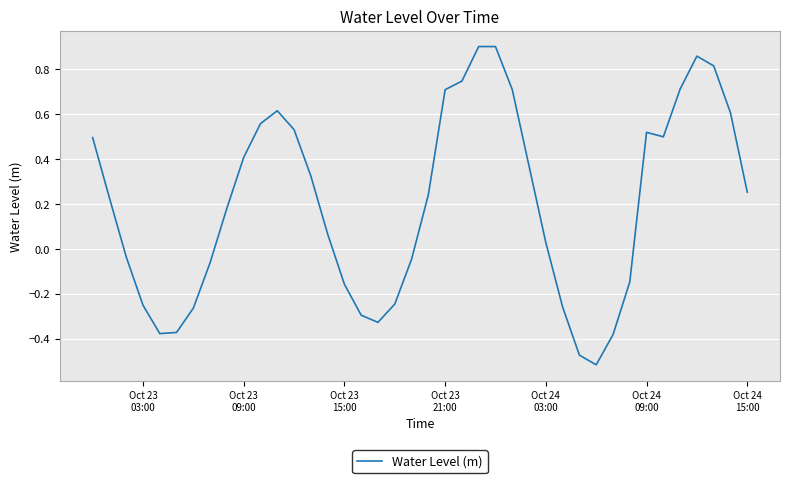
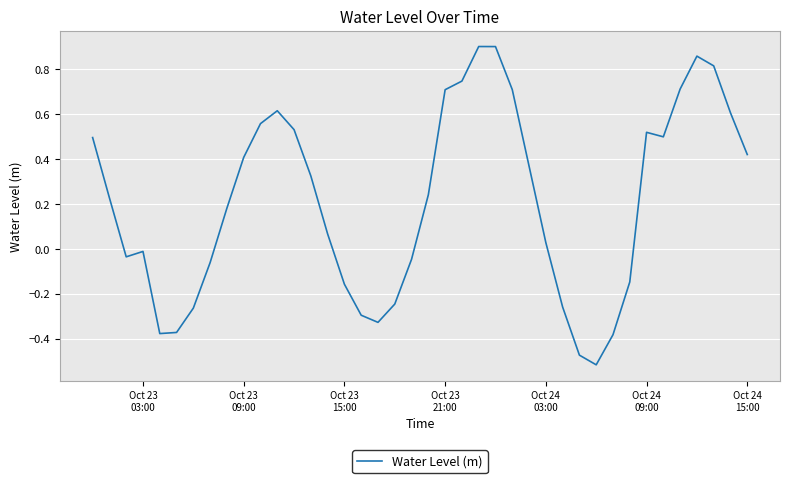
  {
-   "Oct 23 03:00": -0.25,
+   "Oct 23 03:00": -0.01,
    "Oct 23 09:00": 0.41,
    "Oct 23 15:00": -0.16,
    "Oct 23 21:00": 0.71,
    "Oct 24 03:00": 0.03,
    "Oct 24 09:00": 0.52,
-   "Oct 24 15:00": 0.25
+   "Oct 24 15:00": 0.42
  }
